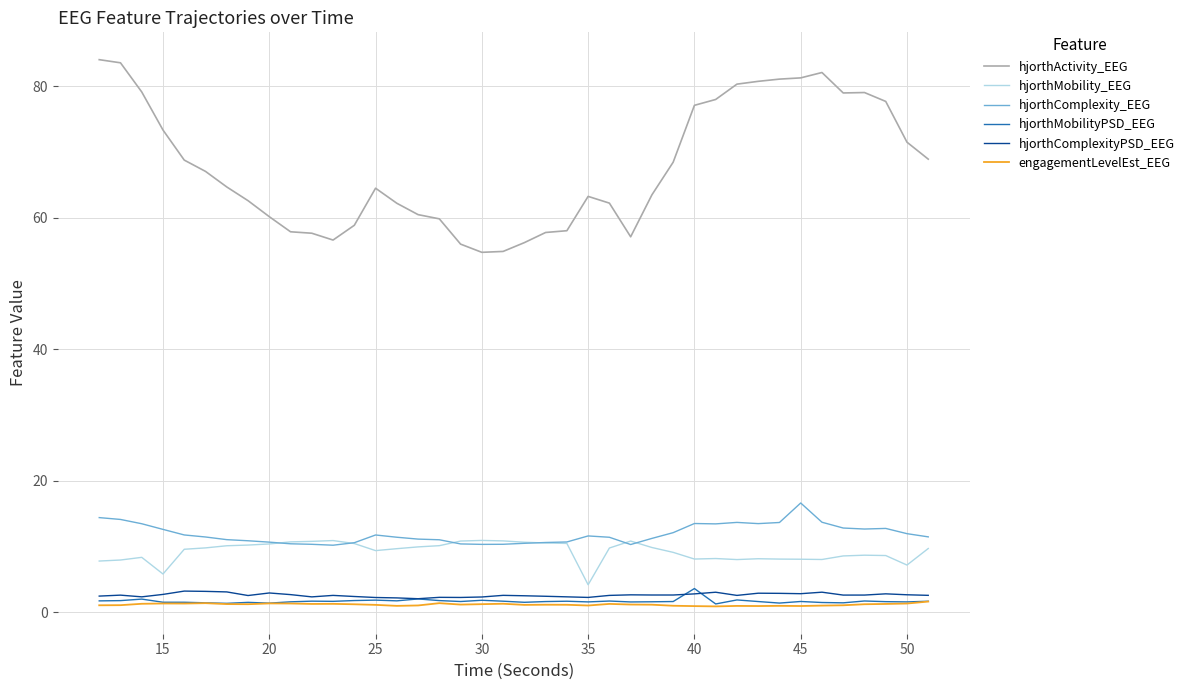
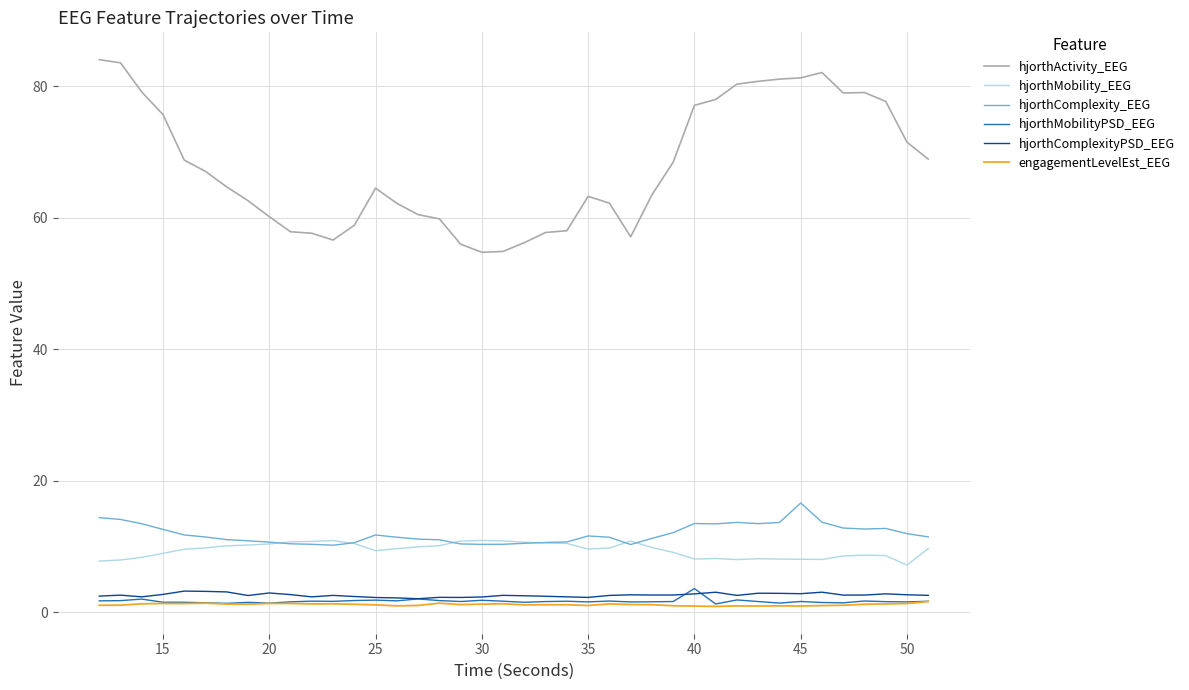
  {
    "hjorthActivity_EEG": {
-     "15": 73,
+     "15": 76,
      "20": 60,
      "25": 64,
      "30": 55,
      "35": 63,
      "40": 77,
      "45": 81,
      "50": 71
    },
    "hjorthMobility_EEG": {
-     "15": 6,
+     "15": 9,
      "25": 9,
      "30": 11,
-     "35": 4,
+     "35": 10,
      "40": 8,
      "45": 8,
      "50": 7
    },
    "hjorthComplexity_EEG": {
      "15": 13,
      "25": 12,
      "30": 10,
      "35": 12,
      "40": 13,
      "45": 17,
      "50": 12
    },
    "hjorthMobilityPSD_EEG": {
      "25": 2,
      "30": 2,
      "35": 2,
      "40": 4,
      "45": 2
    },
    "hjorthComplexityPSD_EEG": {
      "15": 3,
      "20": 3,
      "25": 2,
      "30": 2,
      "35": 2,
      "40": 3,
      "45": 3,
      "50": 3
    },
    "engagementLevelEst_EEG": {
      "25": 1,
      "30": 1,
      "35": 1,
      "40": 1,
      "45": 1
    }
  }
